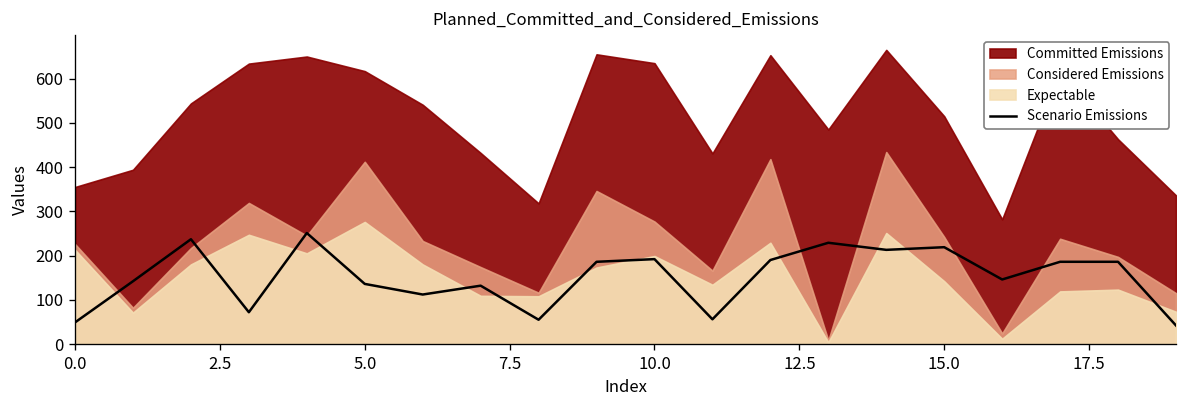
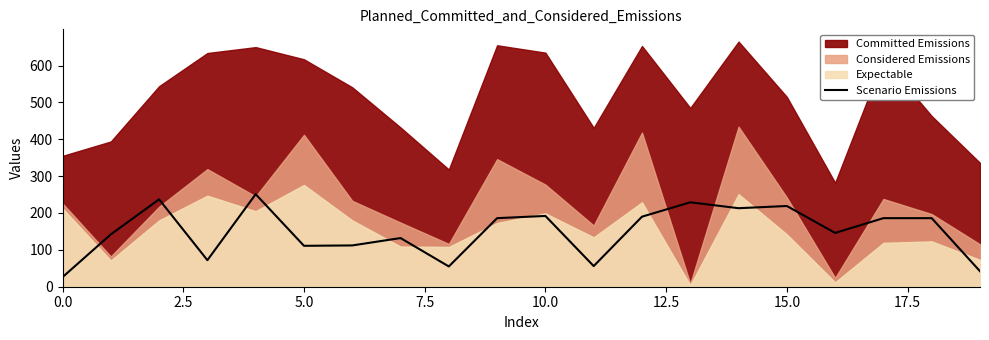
  {
    "Scenario Emissions": {
-     "0.0": 50,
-     "5.0": 140,
+     "0.0": 30,
+     "5.0": 110,
      "15.0": 220
    }
  }
